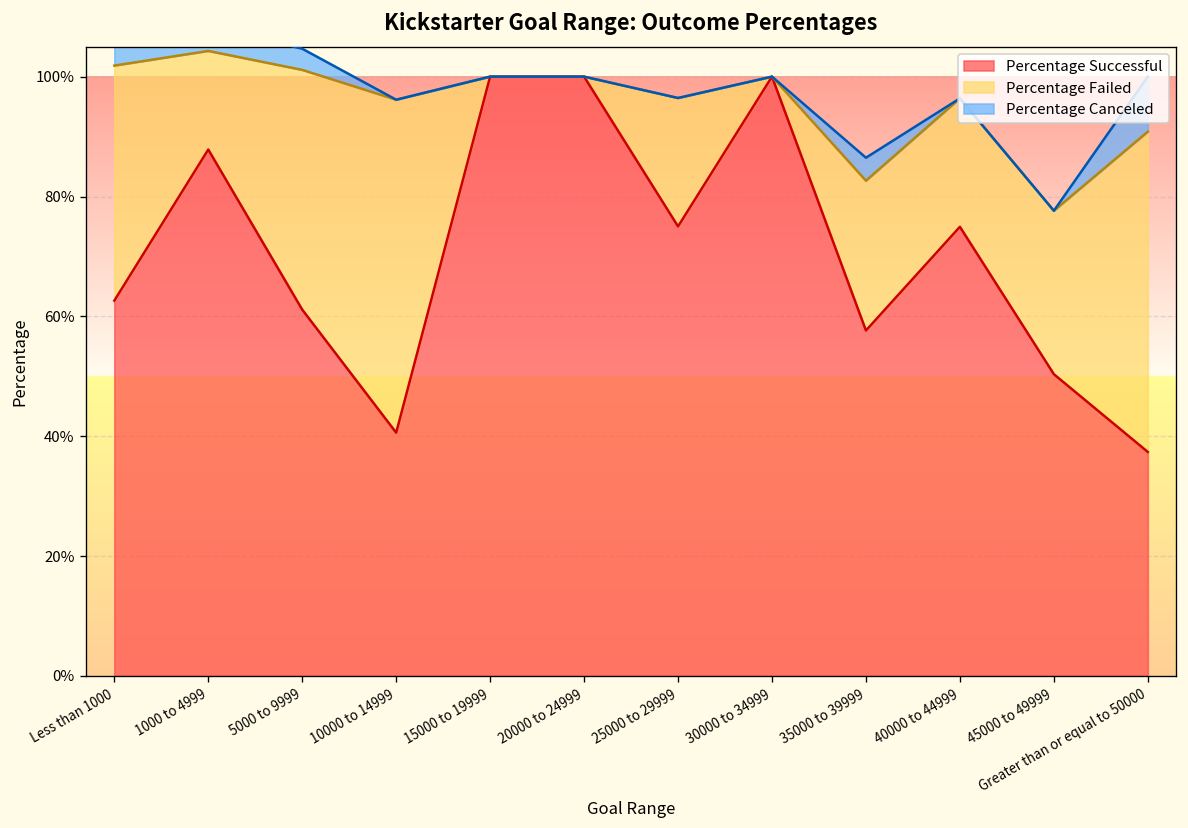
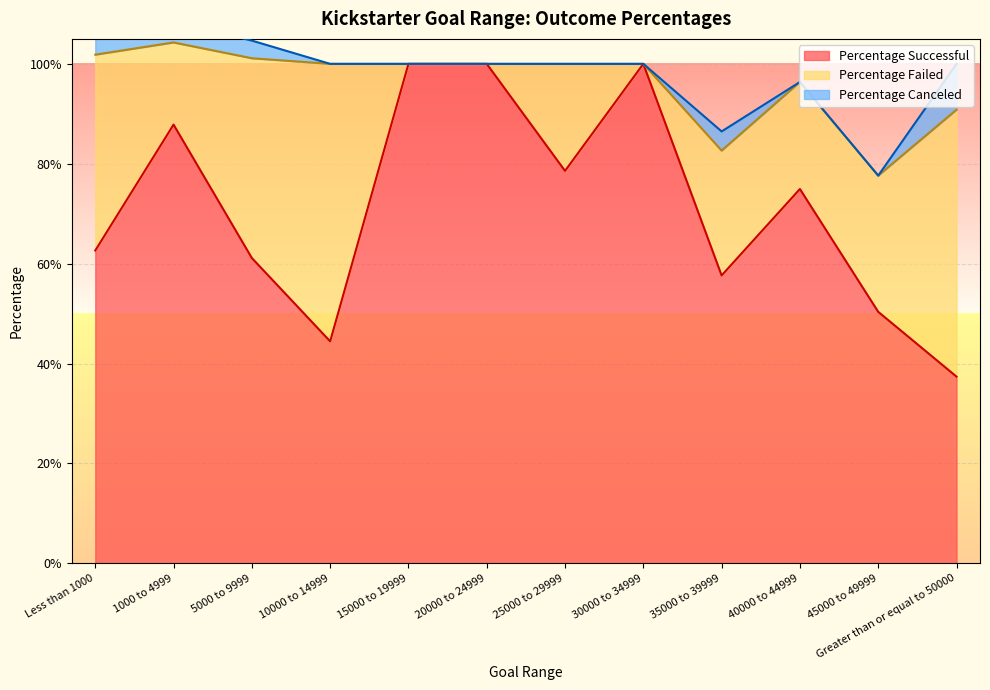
  {
    "Percentage Successful": {
      "Less than 1000": "63%",
      "1000 to 4999": "88%",
      "5000 to 9999": "61%",
-     "10000 to 14999": "41%",
-     "25000 to 29999": "75%",
+     "10000 to 14999": "44%",
+     "25000 to 29999": "79%",
      "35000 to 39999": "58%",
      "40000 to 44999": "75%",
      "45000 to 49999": "50%",
      "Greater than or equal to 50000": "37%"
    },
    "Percentage Failed": {
      "Less than 1000": "39%",
      "1000 to 4999": "16%",
      "5000 to 9999": "40%",
      "35000 to 39999": "25%",
      "Greater than or equal to 50000": "53%"
    },
    "Percentage Canceled": {
      "5000 to 9999": "4%",
      "35000 to 39999": "4%"
    }
  }
